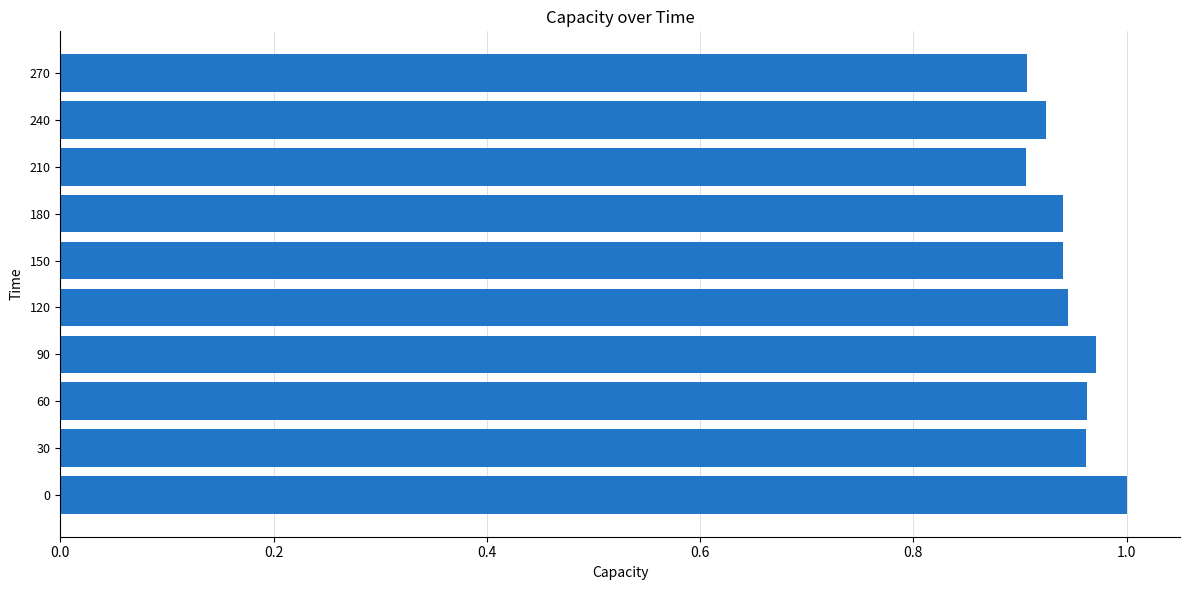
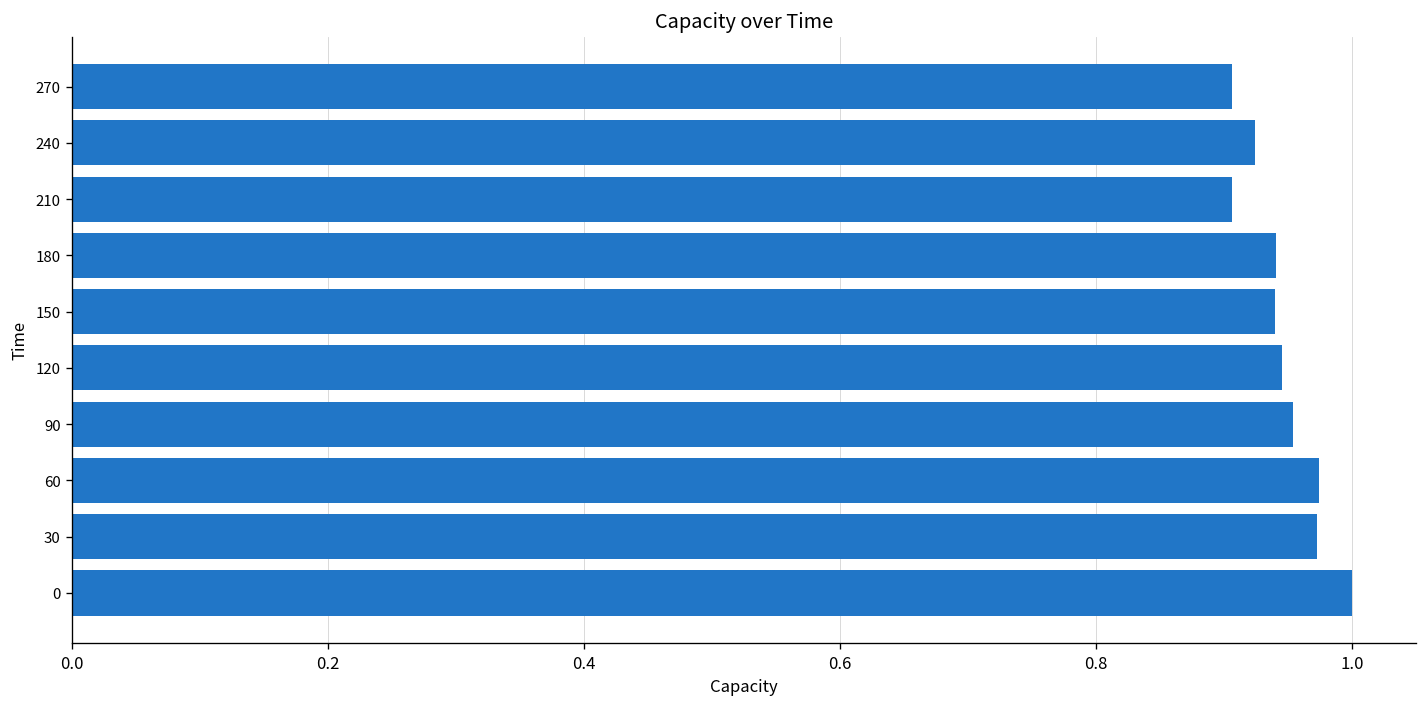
  {
    "270": 0.906,
    "240": 0.924,
    "210": 0.906,
    "180": 0.940,
    "150": 0.940,
    "120": 0.945,
-   "90": 0.972,
-   "60": 0.962,
-   "30": 0.962,
+   "90": 0.954,
+   "60": 0.974,
+   "30": 0.972,
    "0": 1.000
  }
